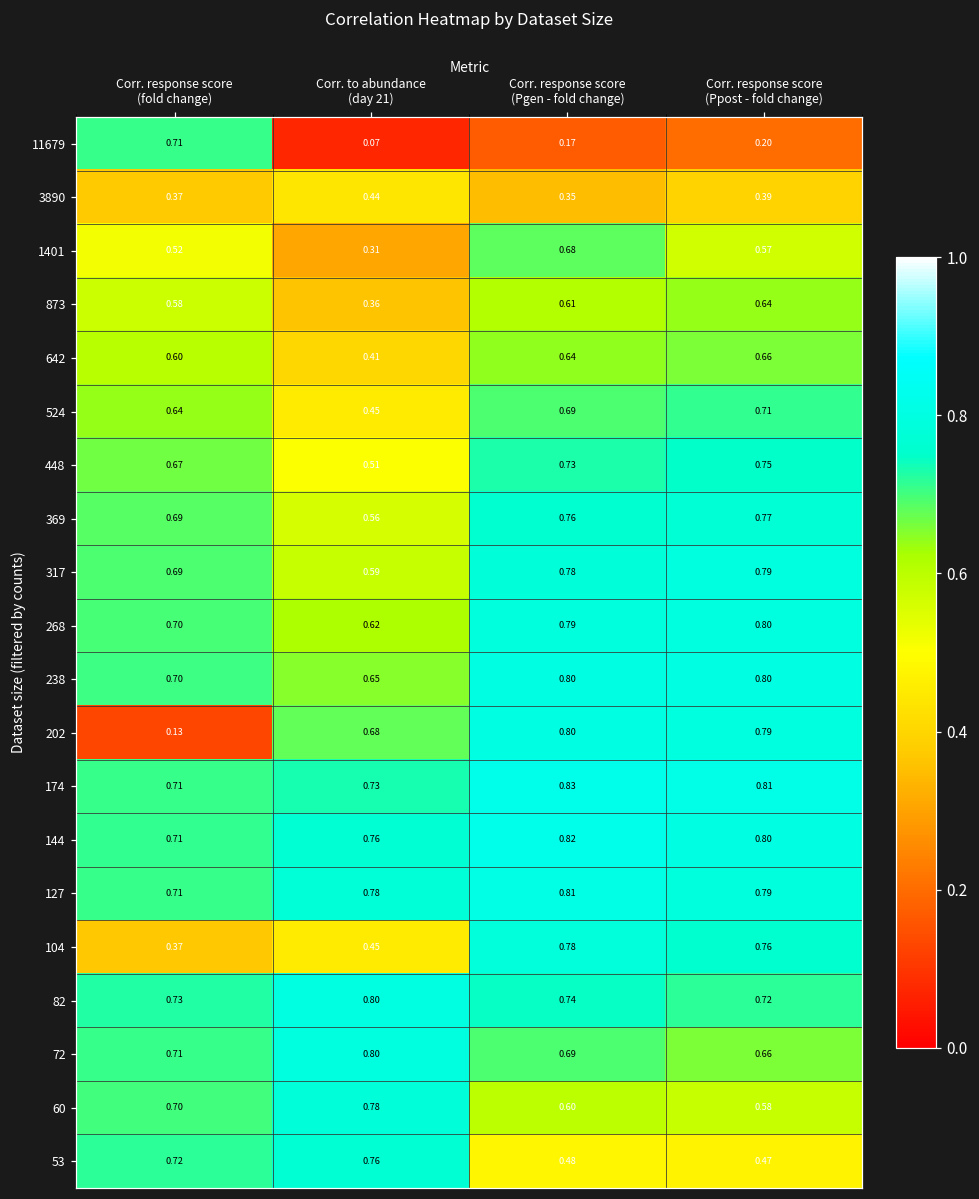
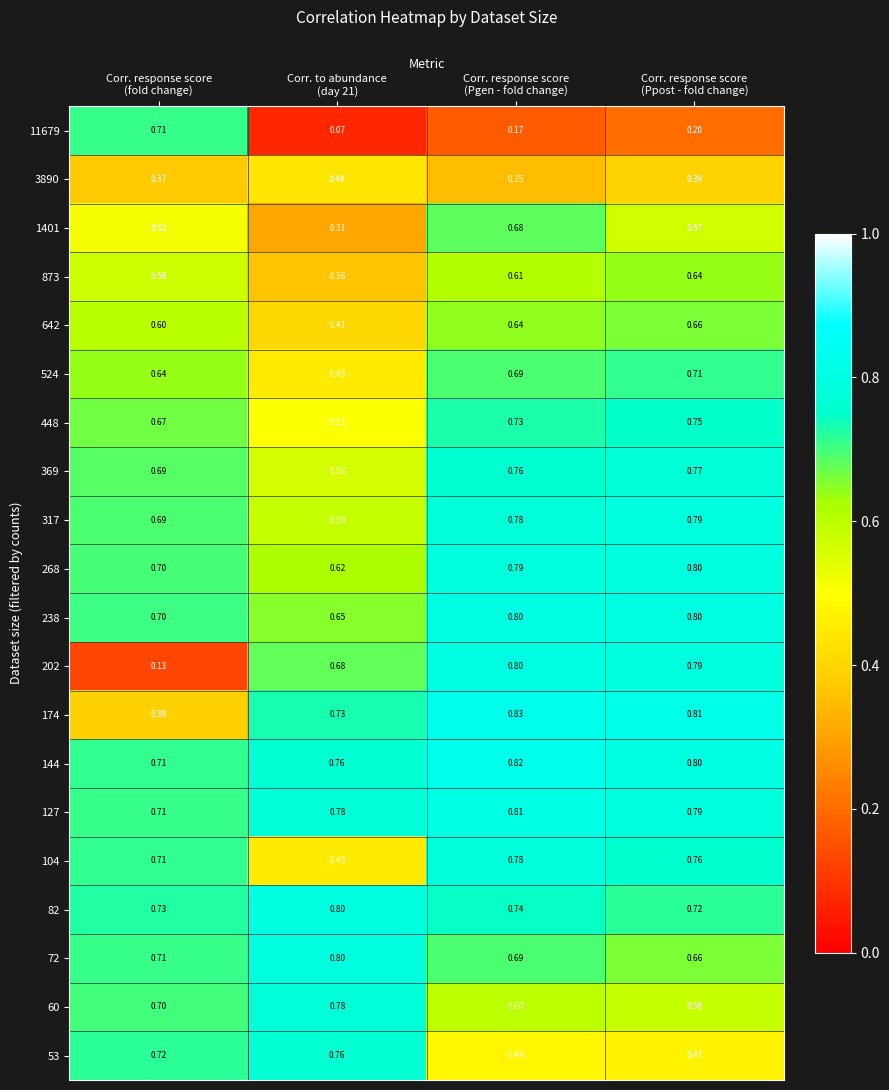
  {
    "11679": {
      "Corr. response score (fold change)": 0.71,
      "Corr. to abundance (day 21)": 0.07,
      "Corr. response score (Pgen - fold change)": 0.17,
      "Corr. response score (Ppost - fold change)": 0.20
    },
    "3890": {
      "Corr. response score (fold change)": 0.37,
      "Corr. to abundance (day 21)": 0.44,
      "Corr. response score (Pgen - fold change)": 0.35,
      "Corr. response score (Ppost - fold change)": 0.39
    },
    "1401": {
      "Corr. response score (fold change)": 0.52,
      "Corr. to abundance (day 21)": 0.31,
      "Corr. response score (Pgen - fold change)": 0.68,
      "Corr. response score (Ppost - fold change)": 0.57
    },
    "873": {
      "Corr. response score (fold change)": 0.58,
      "Corr. to abundance (day 21)": 0.36,
      "Corr. response score (Pgen - fold change)": 0.61,
      "Corr. response score (Ppost - fold change)": 0.64
    },
    "642": {
      "Corr. response score (fold change)": 0.60,
      "Corr. to abundance (day 21)": 0.41,
      "Corr. response score (Pgen - fold change)": 0.64,
      "Corr. response score (Ppost - fold change)": 0.66
    },
    "524": {
      "Corr. response score (fold change)": 0.64,
      "Corr. to abundance (day 21)": 0.45,
      "Corr. response score (Pgen - fold change)": 0.69,
      "Corr. response score (Ppost - fold change)": 0.71
    },
    "448": {
      "Corr. response score (fold change)": 0.67,
      "Corr. to abundance (day 21)": 0.51,
      "Corr. response score (Pgen - fold change)": 0.73,
      "Corr. response score (Ppost - fold change)": 0.75
    },
    "369": {
      "Corr. response score (fold change)": 0.69,
      "Corr. to abundance (day 21)": 0.56,
      "Corr. response score (Pgen - fold change)": 0.76,
      "Corr. response score (Ppost - fold change)": 0.77
    },
    "317": {
      "Corr. response score (fold change)": 0.69,
      "Corr. to abundance (day 21)": 0.59,
      "Corr. response score (Pgen - fold change)": 0.78,
      "Corr. response score (Ppost - fold change)": 0.79
    },
    "268": {
      "Corr. response score (fold change)": 0.70,
      "Corr. to abundance (day 21)": 0.62,
      "Corr. response score (Pgen - fold change)": 0.79,
      "Corr. response score (Ppost - fold change)": 0.80
    },
    "238": {
      "Corr. response score (fold change)": 0.70,
      "Corr. to abundance (day 21)": 0.65,
      "Corr. response score (Pgen - fold change)": 0.80,
      "Corr. response score (Ppost - fold change)": 0.80
    },
    "202": {
      "Corr. response score (fold change)": 0.13,
      "Corr. to abundance (day 21)": 0.68,
      "Corr. response score (Pgen - fold change)": 0.80,
      "Corr. response score (Ppost - fold change)": 0.79
    },
    "174": {
-     "Corr. response score (fold change)": 0.71,
+     "Corr. response score (fold change)": 0.39,
      "Corr. to abundance (day 21)": 0.73,
      "Corr. response score (Pgen - fold change)": 0.83,
      "Corr. response score (Ppost - fold change)": 0.81
    },
    "144": {
      "Corr. response score (fold change)": 0.71,
      "Corr. to abundance (day 21)": 0.76,
      "Corr. response score (Pgen - fold change)": 0.82,
      "Corr. response score (Ppost - fold change)": 0.80
    },
    "127": {
      "Corr. response score (fold change)": 0.71,
      "Corr. to abundance (day 21)": 0.78,
      "Corr. response score (Pgen - fold change)": 0.81,
      "Corr. response score (Ppost - fold change)": 0.79
    },
    "104": {
-     "Corr. response score (fold change)": 0.37,
+     "Corr. response score (fold change)": 0.71,
      "Corr. to abundance (day 21)": 0.45,
      "Corr. response score (Pgen - fold change)": 0.78,
      "Corr. response score (Ppost - fold change)": 0.76
    },
    "82": {
      "Corr. response score (fold change)": 0.73,
      "Corr. to abundance (day 21)": 0.80,
      "Corr. response score (Pgen - fold change)": 0.74,
      "Corr. response score (Ppost - fold change)": 0.72
    },
    "72": {
      "Corr. response score (fold change)": 0.71,
      "Corr. to abundance (day 21)": 0.80,
      "Corr. response score (Pgen - fold change)": 0.69,
      "Corr. response score (Ppost - fold change)": 0.66
    },
    "60": {
      "Corr. response score (fold change)": 0.70,
      "Corr. to abundance (day 21)": 0.78,
      "Corr. response score (Pgen - fold change)": 0.60,
      "Corr. response score (Ppost - fold change)": 0.58
    },
    "53": {
      "Corr. response score (fold change)": 0.72,
      "Corr. to abundance (day 21)": 0.76,
      "Corr. response score (Pgen - fold change)": 0.48,
      "Corr. response score (Ppost - fold change)": 0.47
    }
  }
